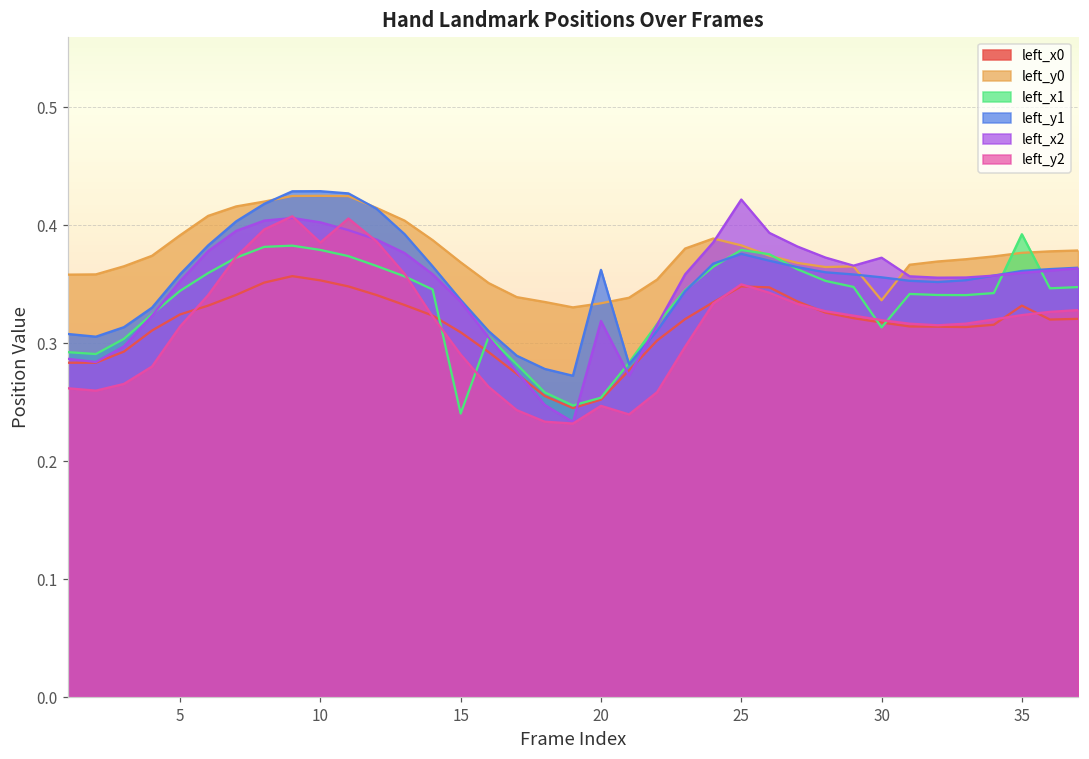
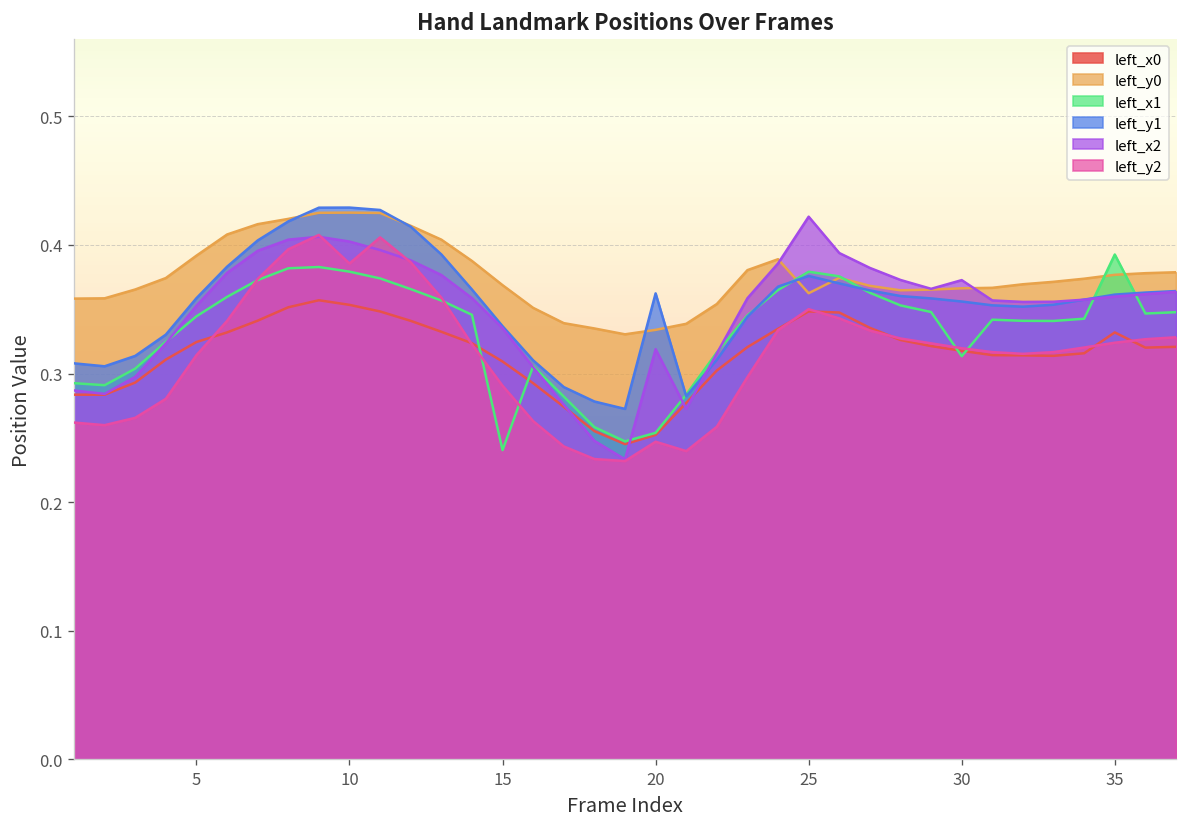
  {
    "left_x0": {
      "5": 0.324,
      "10": 0.353,
      "15": 0.309,
      "35": 0.332
    },
    "left_y0": {
      "5": 0.392,
      "10": 0.425,
      "15": 0.369,
      "20": 0.334,
-     "25": 0.383,
-     "30": 0.336,
+     "25": 0.362,
+     "30": 0.366,
      "35": 0.377
    },
    "left_x1": {
      "5": 0.344,
      "10": 0.379,
      "15": 0.240,
      "25": 0.379,
      "30": 0.313,
      "35": 0.392
    },
    "left_y1": {
      "5": 0.359,
      "10": 0.429,
      "20": 0.362,
      "25": 0.376,
      "30": 0.356
    },
    "left_x2": {
      "5": 0.353,
      "10": 0.403,
      "20": 0.319,
      "25": 0.422,
      "30": 0.373
    },
    "left_y2": {
      "5": 0.314,
      "10": 0.385,
      "15": 0.290,
      "20": 0.247,
      "35": 0.324
    }
  }
